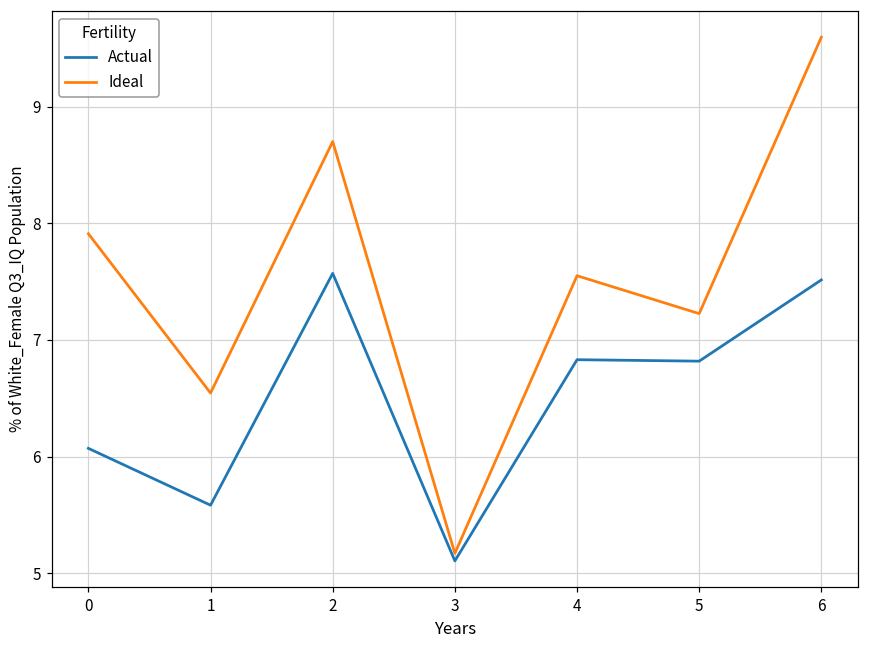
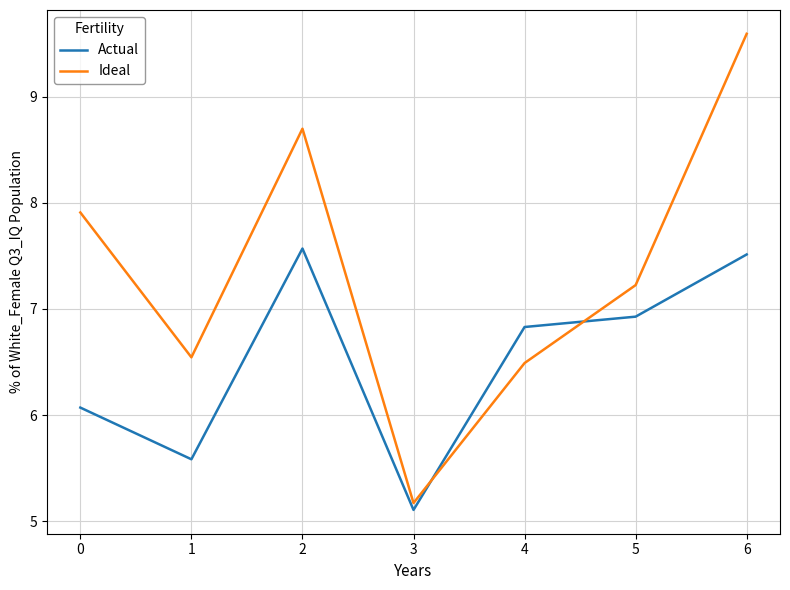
  {
    "Actual": {
      "0": 6.07,
      "1": 5.58,
      "2": 7.57,
      "3": 5.11,
      "4": 6.83,
-     "5": 6.82,
+     "5": 6.93,
      "6": 7.51
    },
    "Ideal": {
      "0": 7.91,
      "1": 6.54,
      "2": 8.70,
      "3": 5.17,
-     "4": 7.55,
+     "4": 6.49,
      "5": 7.23,
      "6": 9.60
    }
  }
